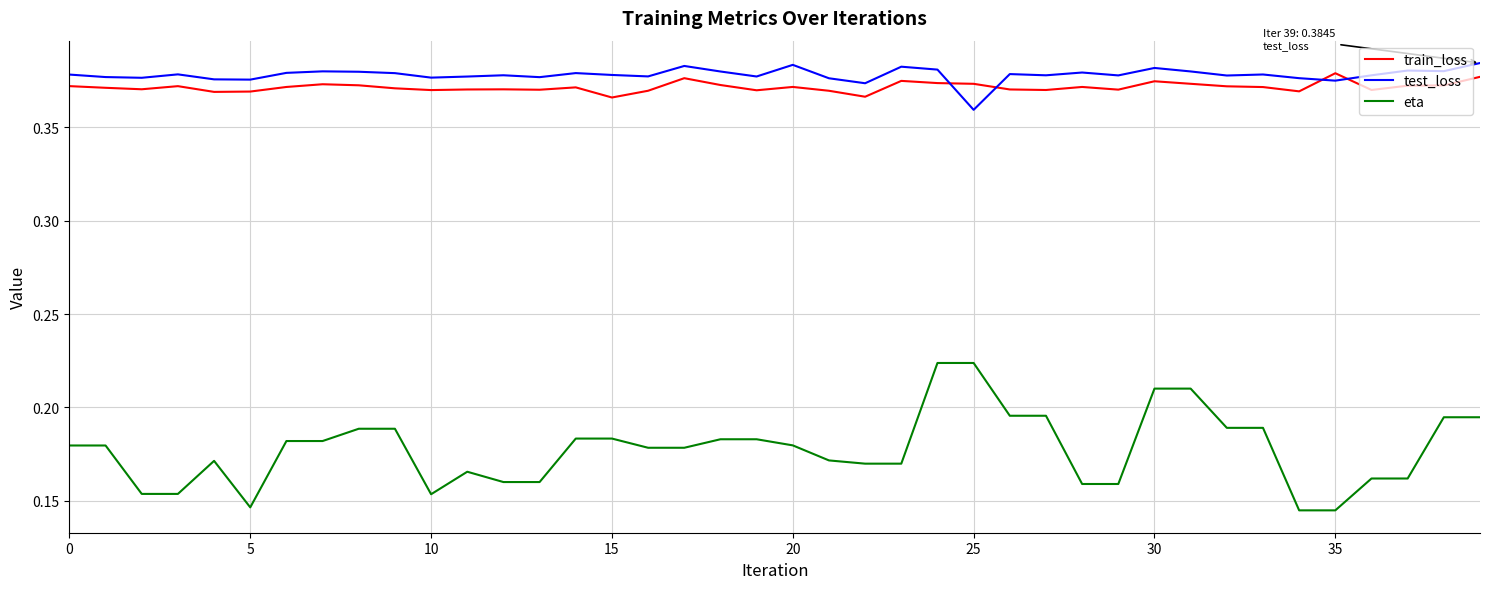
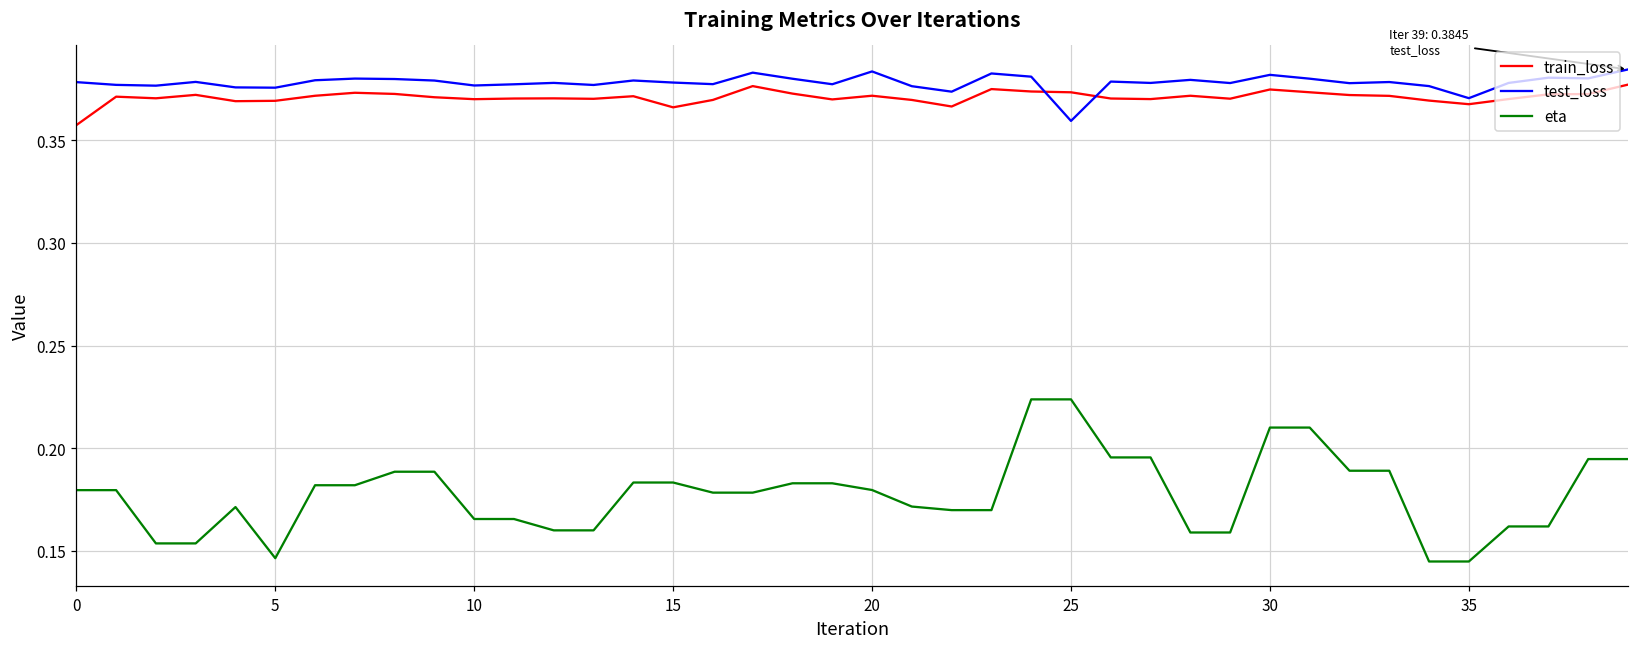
  {
    "train_loss": {
-     "0": 0.372,
+     "0": 0.357,
      "5": 0.369,
      "10": 0.370,
      "15": 0.366,
      "20": 0.372,
      "25": 0.373,
      "30": 0.375,
-     "35": 0.379
+     "35": 0.368
    },
    "test_loss": {
      "0": 0.378,
      "5": 0.376,
      "10": 0.377,
      "15": 0.378,
      "20": 0.384,
      "25": 0.359,
      "30": 0.382,
-     "35": 0.375
+     "35": 0.371
    },
    "eta": {
      "0": 0.180,
      "5": 0.146,
-     "10": 0.154,
+     "10": 0.166,
      "15": 0.183,
      "20": 0.180,
      "25": 0.224,
      "30": 0.210,
      "35": 0.145
    }
  }
